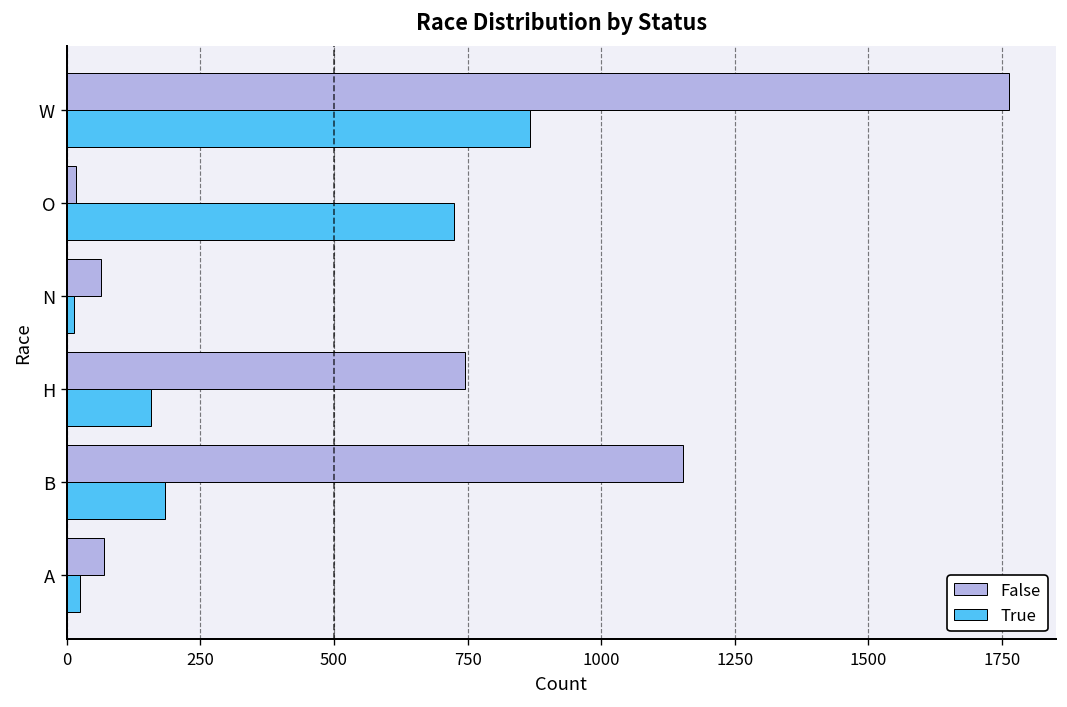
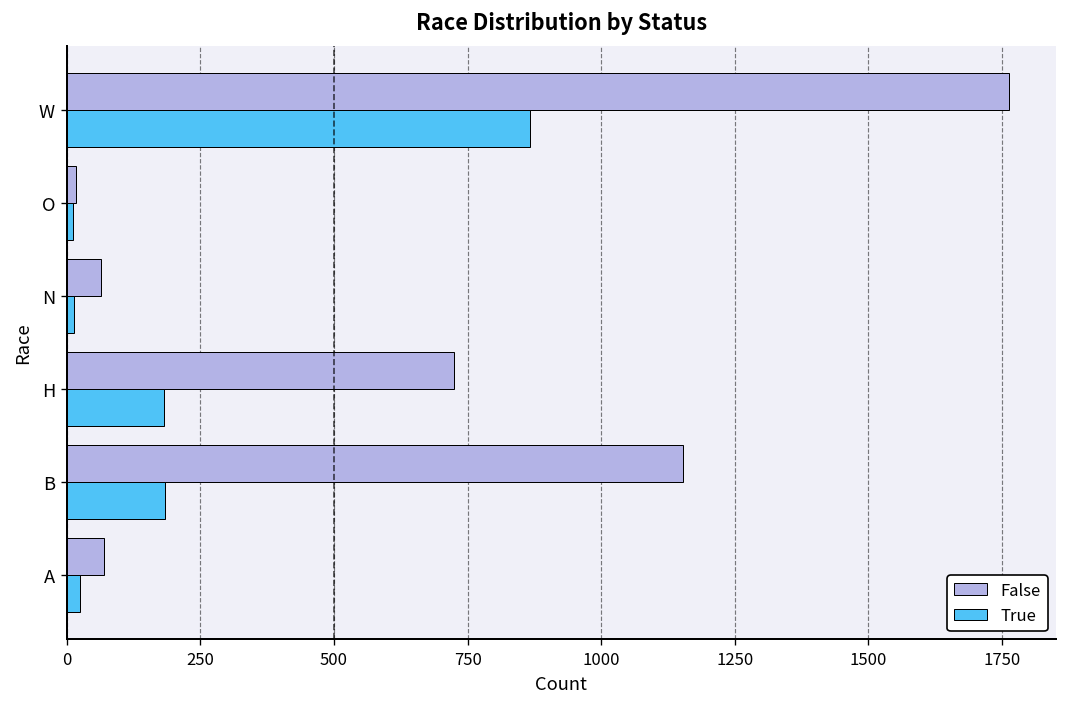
  {
    "False": {
      "W": 1760,
      "O": 20,
      "N": 60,
-     "H": 750,
+     "H": 730,
      "B": 1150,
      "A": 70
    },
    "True": {
      "W": 870,
-     "O": 730,
+     "O": 10,
      "N": 10,
-     "H": 160,
+     "H": 180,
      "B": 180,
      "A": 20
    }
  }
